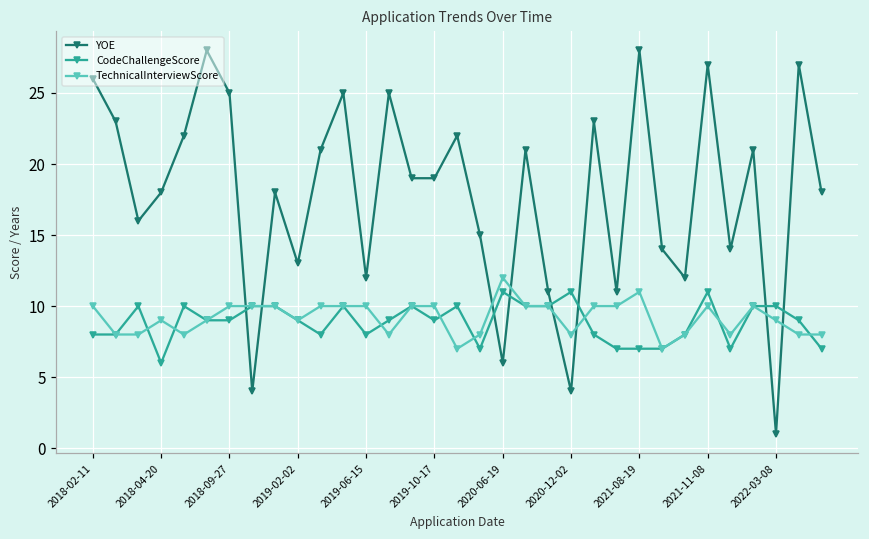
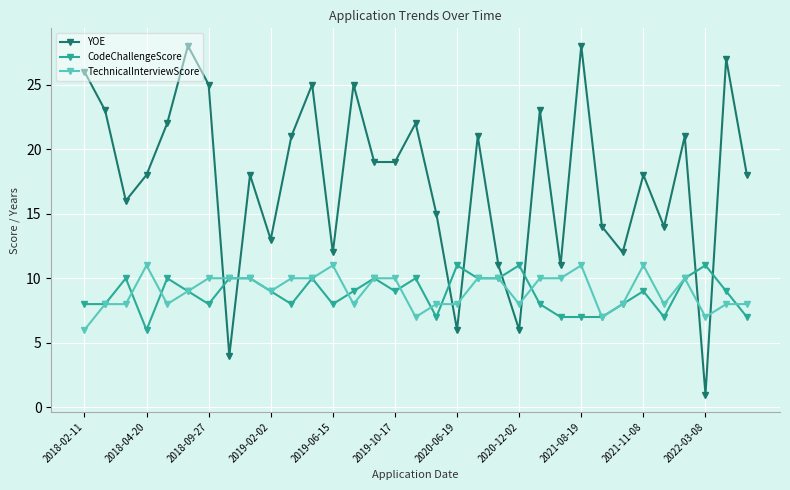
  {
    "YOE": {
      "2018-04-20": 18,
      "2018-09-27": 25,
      "2019-02-02": 13,
      "2019-06-15": 12,
      "2019-10-17": 19,
      "2020-06-19": 6,
-     "2020-12-02": 4,
+     "2020-12-02": 6,
      "2021-08-19": 28,
-     "2021-11-08": 27,
+     "2021-11-08": 18,
      "2022-03-08": 1
    },
    "CodeChallengeScore": {
      "2018-02-11": 8,
      "2018-04-20": 6,
-     "2018-09-27": 9,
+     "2018-09-27": 8,
      "2019-06-15": 8,
      "2019-10-17": 9,
      "2020-06-19": 11,
      "2020-12-02": 11,
      "2021-08-19": 7,
-     "2021-11-08": 11,
-     "2022-03-08": 10
+     "2021-11-08": 9,
+     "2022-03-08": 11
    },
    "TechnicalInterviewScore": {
-     "2018-02-11": 10,
-     "2018-04-20": 9,
+     "2018-02-11": 6,
+     "2018-04-20": 11,
      "2018-09-27": 10,
-     "2019-06-15": 10,
+     "2019-06-15": 11,
      "2019-10-17": 10,
-     "2020-06-19": 12,
+     "2020-06-19": 8,
      "2020-12-02": 8,
      "2021-08-19": 11,
-     "2021-11-08": 10,
-     "2022-03-08": 9
+     "2021-11-08": 11,
+     "2022-03-08": 7
    }
  }
